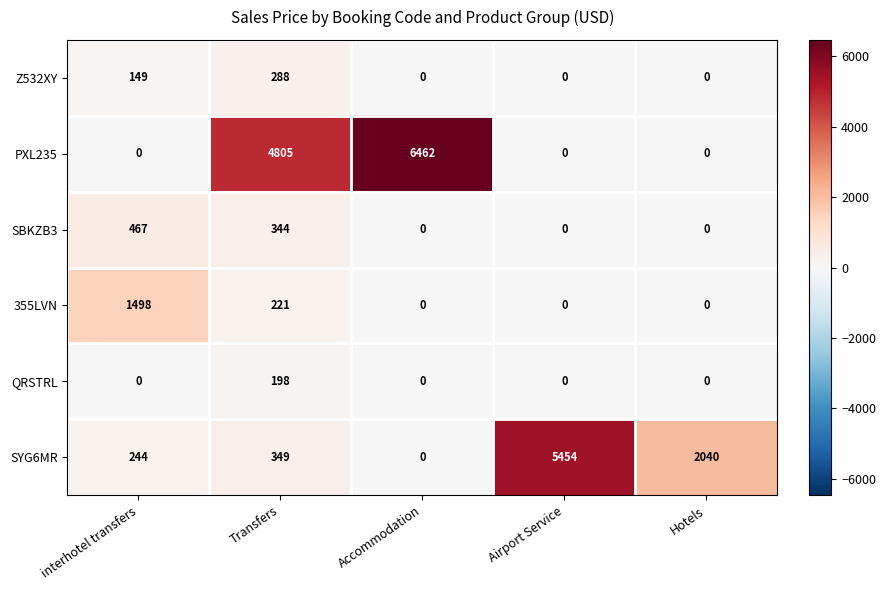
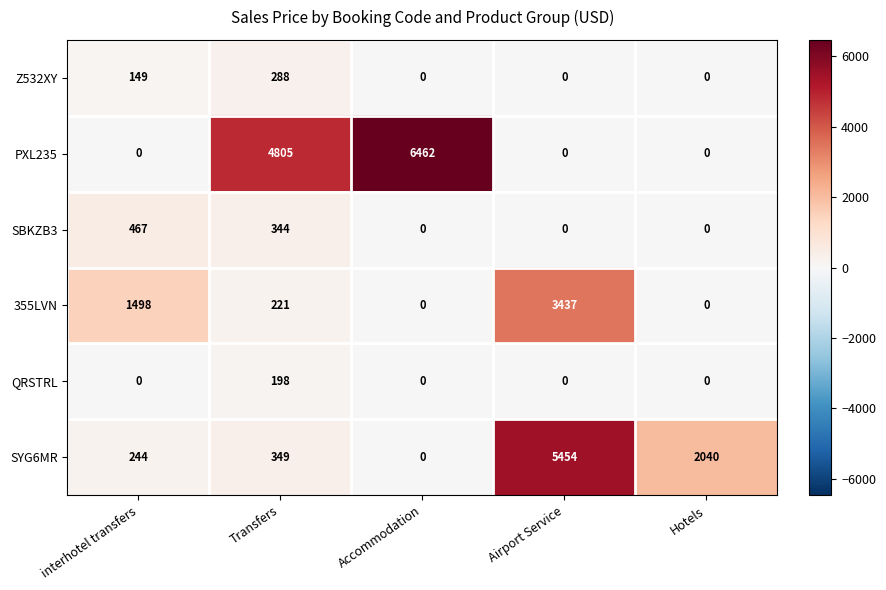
  {
    "Z532XY": {
      "interhotel transfers": 149,
      "Transfers": 288,
      "Accommodation": 0,
      "Airport Service": 0,
      "Hotels": 0
    },
    "PXL235": {
      "interhotel transfers": 0,
      "Transfers": 4805,
      "Accommodation": 6462,
      "Airport Service": 0,
      "Hotels": 0
    },
    "SBKZB3": {
      "interhotel transfers": 467,
      "Transfers": 344,
      "Accommodation": 0,
      "Airport Service": 0,
      "Hotels": 0
    },
    "355LVN": {
      "interhotel transfers": 1498,
      "Transfers": 221,
      "Accommodation": 0,
-     "Airport Service": 0,
+     "Airport Service": 3437,
      "Hotels": 0
    },
    "QRSTRL": {
      "interhotel transfers": 0,
      "Transfers": 198,
      "Accommodation": 0,
      "Airport Service": 0,
      "Hotels": 0
    },
    "SYG6MR": {
      "interhotel transfers": 244,
      "Transfers": 349,
      "Accommodation": 0,
      "Airport Service": 5454,
      "Hotels": 2040
    }
  }
